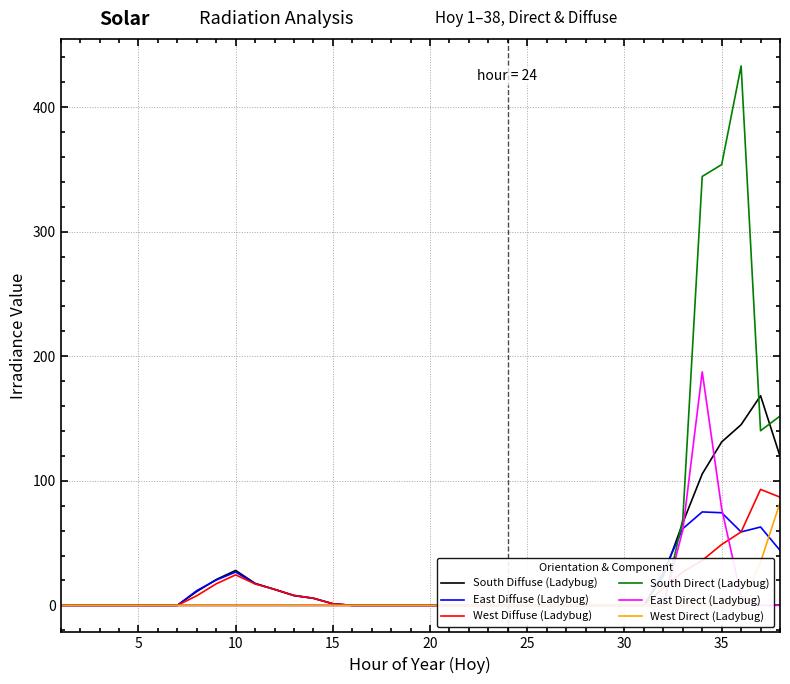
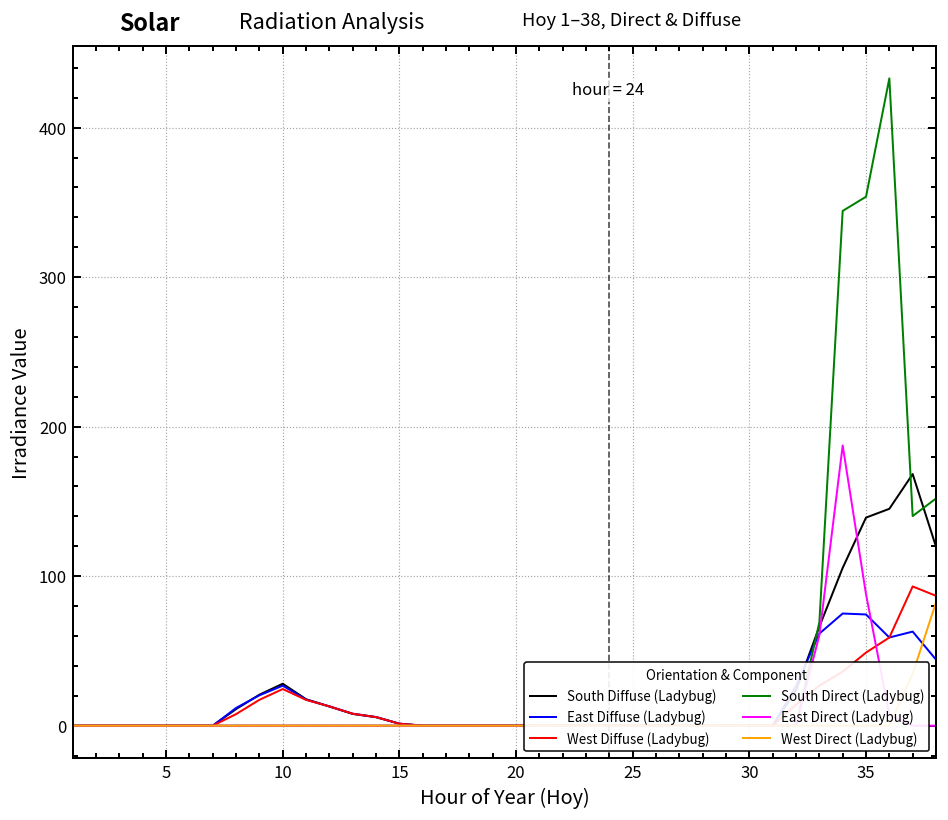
  {
    "South Diffuse (Ladybug)": {
-     "35": 131
+     "35": 139
    },
    "East Diffuse (Ladybug)": {
      "35": 74
    },
    "West Diffuse (Ladybug)": {
      "10": 25,
      "35": 49
    },
    "South Direct (Ladybug)": {
      "35": 354
    },
    "East Direct (Ladybug)": {
-     "35": 78
+     "35": 88
    }
  }
